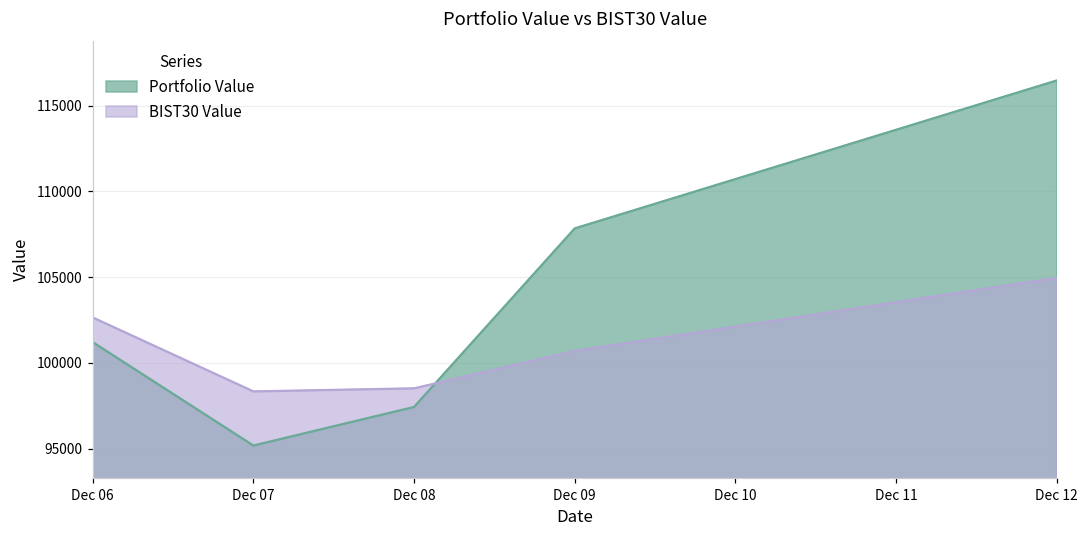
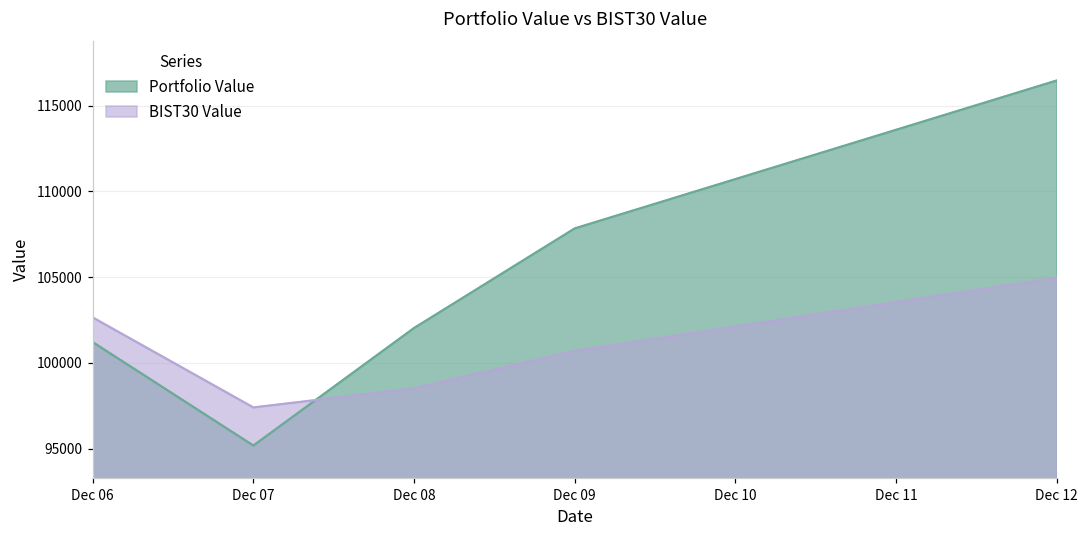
  {
    "Portfolio Value": {
      "Dec 06": 101200,
      "Dec 07": 95200,
-     "Dec 08": 97400,
+     "Dec 08": 102000,
      "Dec 09": 107800,
      "Dec 12": 116500
    },
    "BIST30 Value": {
      "Dec 06": 102600,
-     "Dec 07": 98300,
+     "Dec 07": 97400,
      "Dec 08": 98500,
      "Dec 09": 100700,
      "Dec 12": 105000
    }
  }
